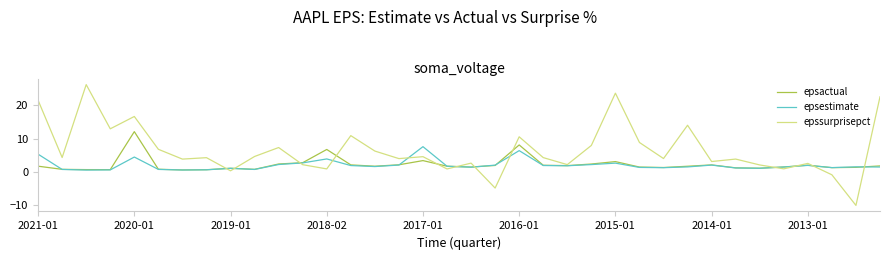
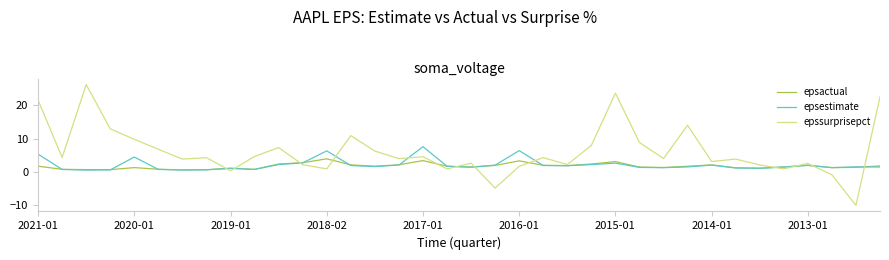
  {
    "epsactual": {
      "2021-01": 2,
-     "2020-01": 12,
-     "2018-02": 7,
+     "2020-01": 1,
+     "2018-02": 4,
      "2017-01": 3,
-     "2016-01": 8
+     "2016-01": 3
    },
    "epsestimate": {
      "2021-01": 5,
      "2020-01": 4,
-     "2018-02": 4,
+     "2018-02": 6,
      "2017-01": 8,
      "2016-01": 6
    },
    "epssurprisepct": {
      "2021-01": 22,
-     "2020-01": 17,
+     "2020-01": 10,
      "2018-02": 1,
      "2017-01": 5,
-     "2016-01": 11,
+     "2016-01": 2,
      "2015-01": 24,
      "2014-01": 3
    }
  }
